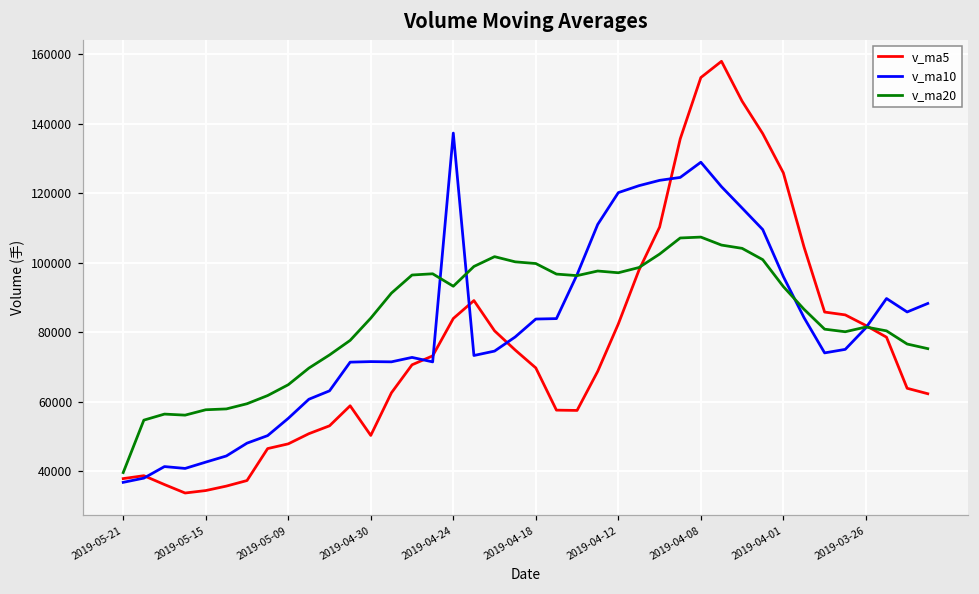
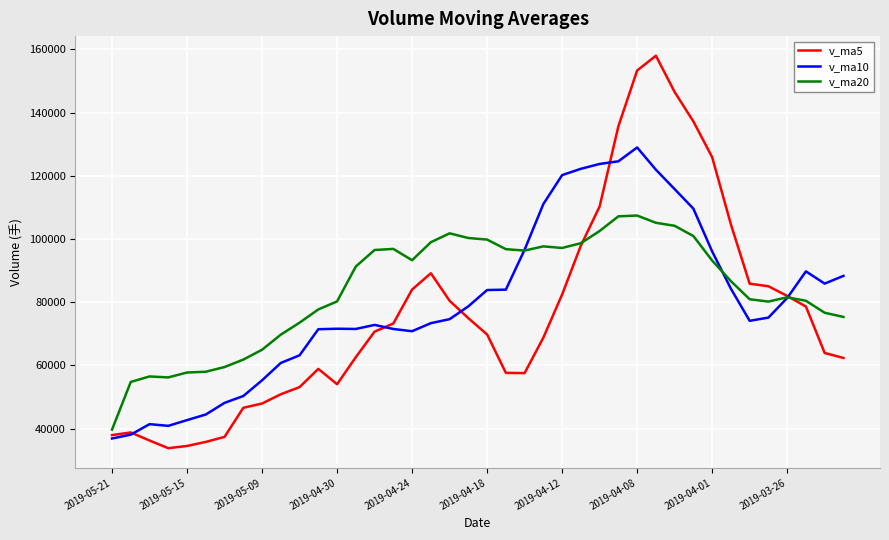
  {
    "v_ma5": {
      "2019-05-21": 38000,
      "2019-05-15": 34000,
      "2019-05-09": 48000,
-     "2019-04-30": 50000,
+     "2019-04-30": 54000,
      "2019-04-24": 84000,
      "2019-04-18": 70000,
      "2019-04-12": 82000,
      "2019-04-08": 153000,
      "2019-04-01": 126000
    },
    "v_ma10": {
      "2019-05-21": 37000,
      "2019-05-15": 43000,
      "2019-05-09": 55000,
      "2019-04-30": 72000,
-     "2019-04-24": 137000,
+     "2019-04-24": 71000,
      "2019-04-18": 84000,
      "2019-04-12": 120000,
      "2019-04-08": 129000,
      "2019-04-01": 96000
    },
    "v_ma20": {
      "2019-05-21": 40000,
      "2019-05-15": 58000,
      "2019-05-09": 65000,
-     "2019-04-30": 84000,
+     "2019-04-30": 80000,
      "2019-04-24": 93000,
      "2019-04-18": 100000,
      "2019-04-12": 97000,
      "2019-04-08": 107000,
      "2019-04-01": 93000
    }
  }
